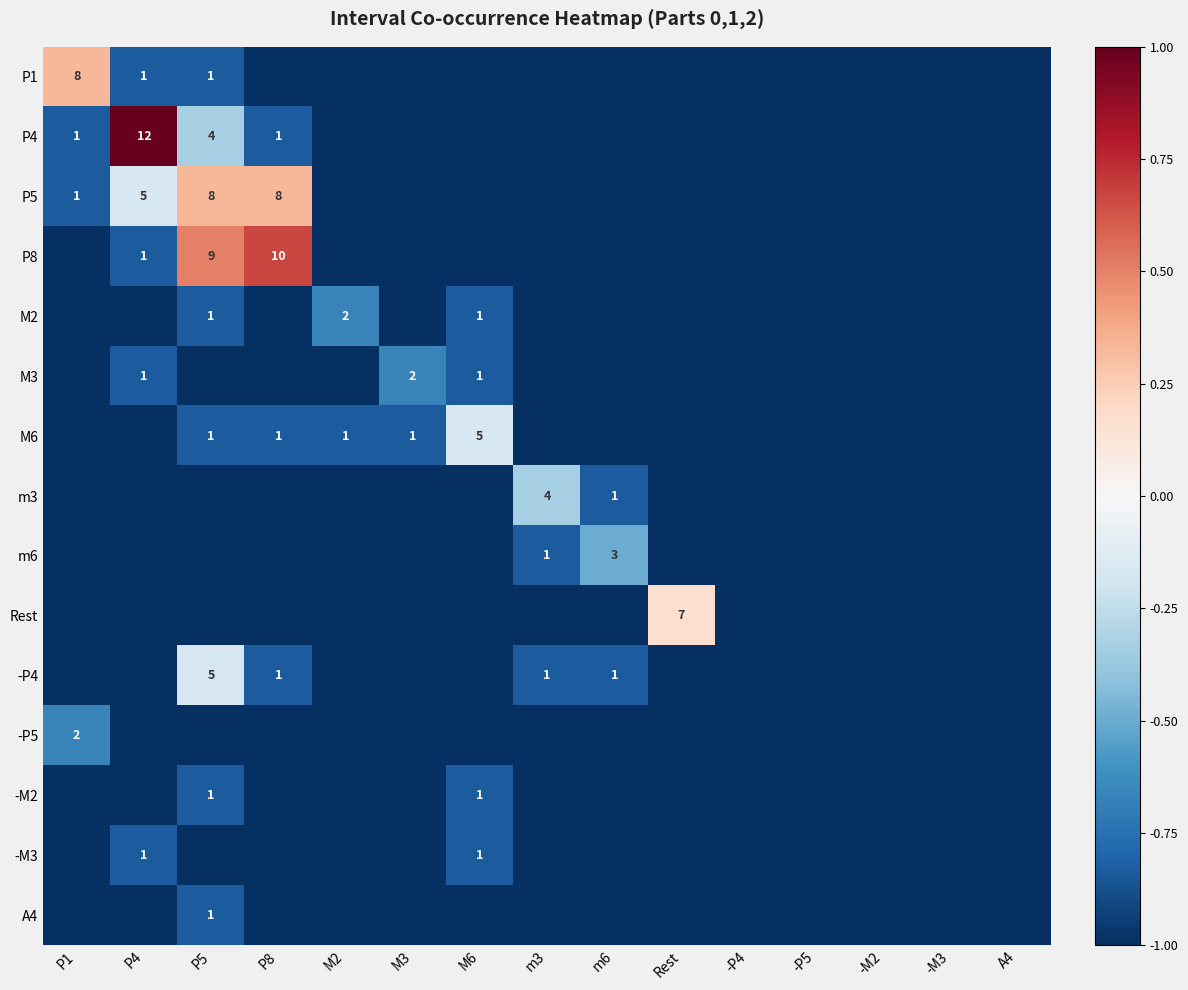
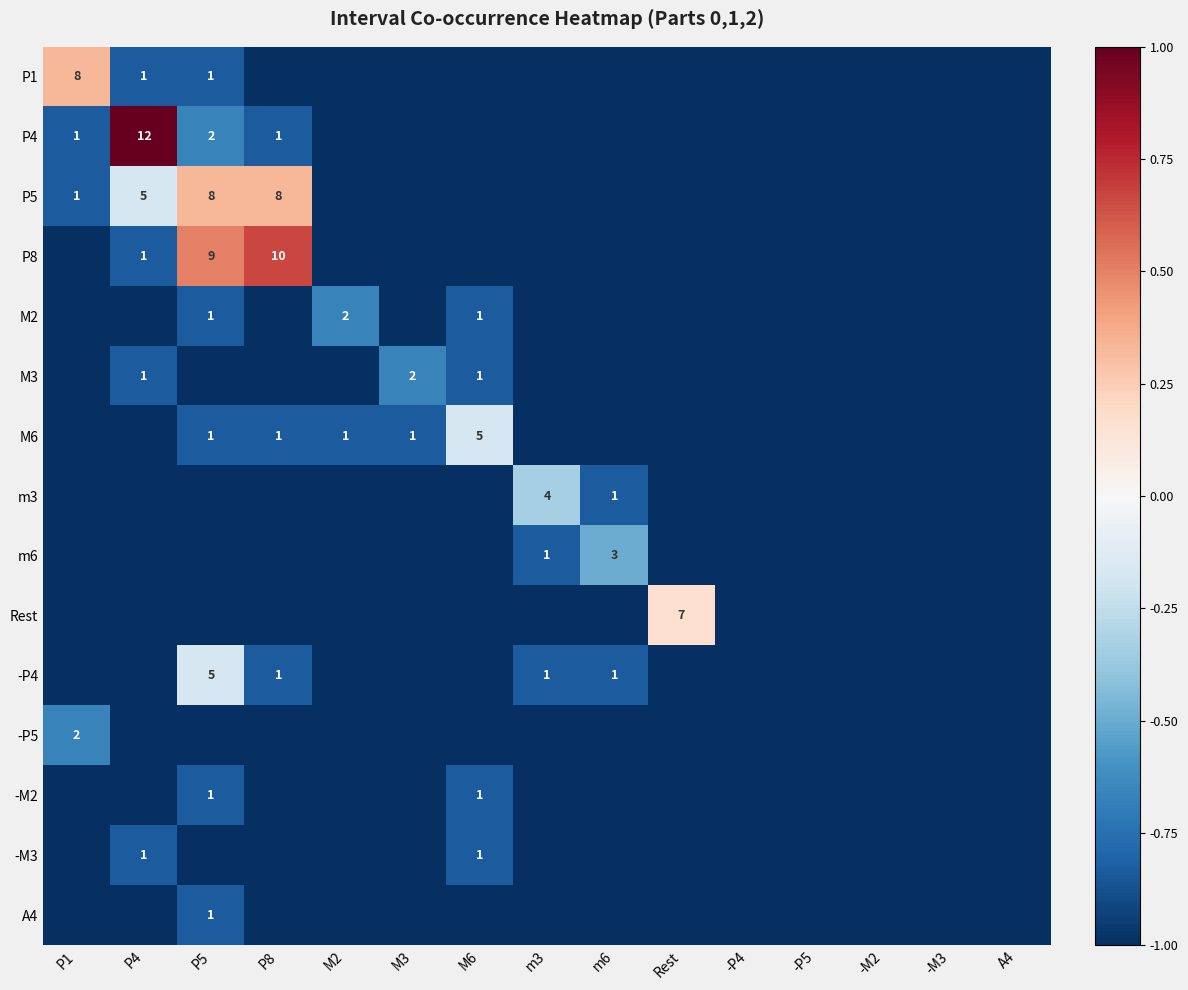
  {
    "P1": {
      "P1": 8,
      "P4": 1,
      "P5": 1
    },
    "P4": {
      "P1": 1,
      "P4": 12,
-     "P5": 4,
+     "P5": 2,
      "P8": 1
    },
    "P5": {
      "P1": 1,
      "P4": 5,
      "P5": 8,
      "P8": 8
    },
    "P8": {
      "P4": 1,
      "P5": 9,
      "P8": 10
    },
    "M2": {
      "P5": 1,
      "M2": 2,
      "M6": 1
    },
    "M3": {
      "P4": 1,
      "M3": 2,
      "M6": 1
    },
    "M6": {
      "P5": 1,
      "P8": 1,
      "M2": 1,
      "M3": 1,
      "M6": 5
    },
    "m3": {
      "m3": 4,
      "m6": 1
    },
    "m6": {
      "m3": 1,
      "m6": 3
    },
    "Rest": {
      "Rest": 7
    },
    "-P4": {
      "P5": 5,
      "P8": 1,
      "m3": 1,
      "m6": 1
    },
    "-P5": {
      "P1": 2
    },
    "-M2": {
      "P5": 1,
      "M6": 1
    },
    "-M3": {
      "P4": 1,
      "M6": 1
    },
    "A4": {
      "P5": 1
    }
  }
